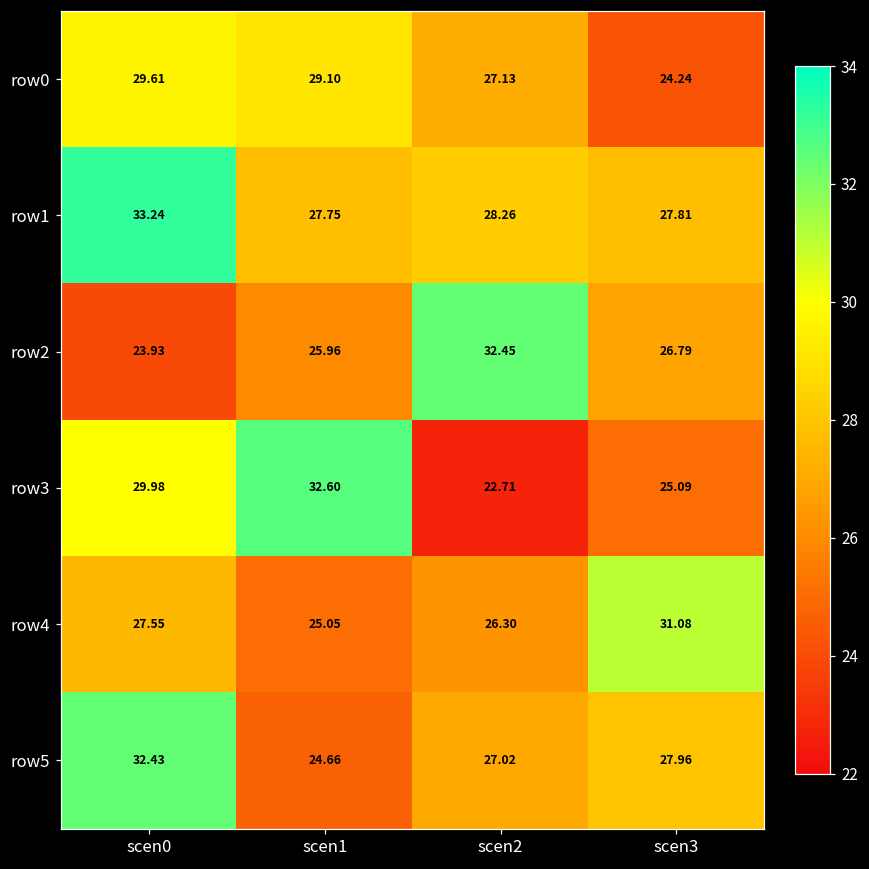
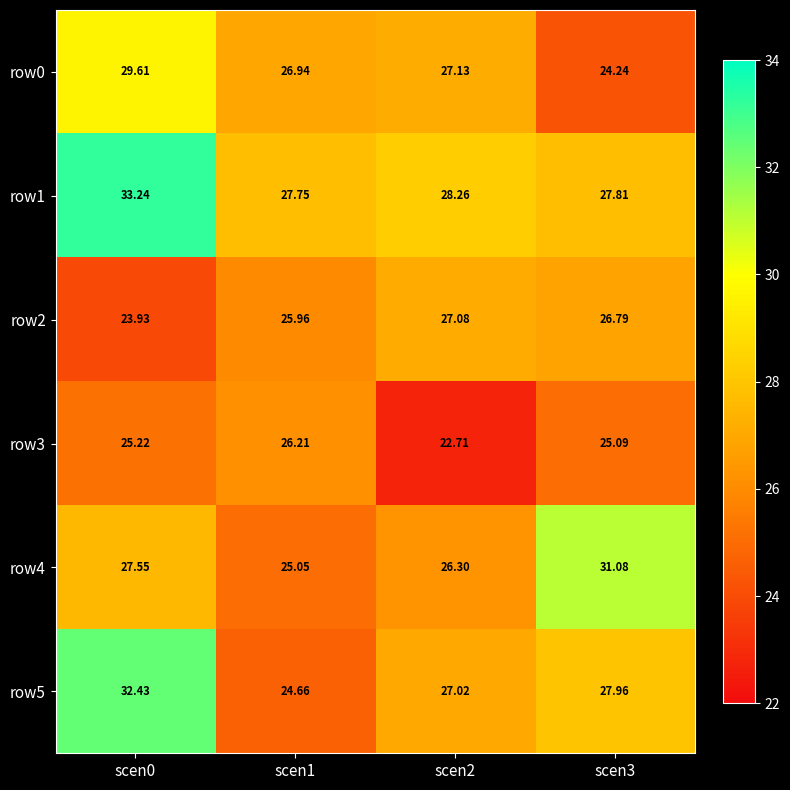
  {
    "row0": {
      "scen0": 29.61,
-     "scen1": 29.10,
+     "scen1": 26.94,
      "scen2": 27.13,
      "scen3": 24.24
    },
    "row1": {
      "scen0": 33.24,
      "scen1": 27.75,
      "scen2": 28.26,
      "scen3": 27.81
    },
    "row2": {
      "scen0": 23.93,
      "scen1": 25.96,
-     "scen2": 32.45,
+     "scen2": 27.08,
      "scen3": 26.79
    },
    "row3": {
-     "scen0": 29.98,
-     "scen1": 32.60,
+     "scen0": 25.22,
+     "scen1": 26.21,
      "scen2": 22.71,
      "scen3": 25.09
    },
    "row4": {
      "scen0": 27.55,
      "scen1": 25.05,
      "scen2": 26.30,
      "scen3": 31.08
    },
    "row5": {
      "scen0": 32.43,
      "scen1": 24.66,
      "scen2": 27.02,
      "scen3": 27.96
    }
  }
